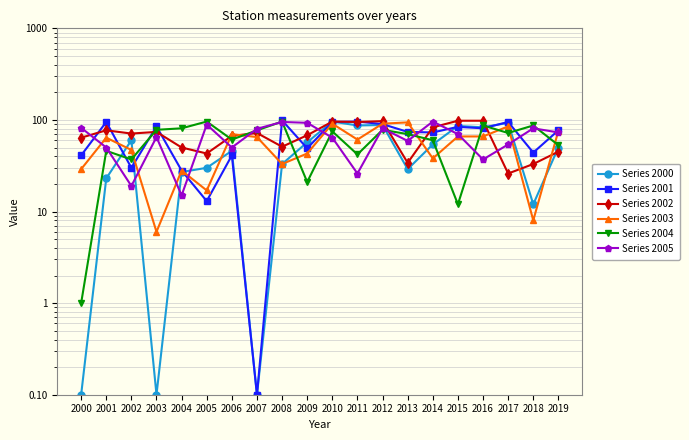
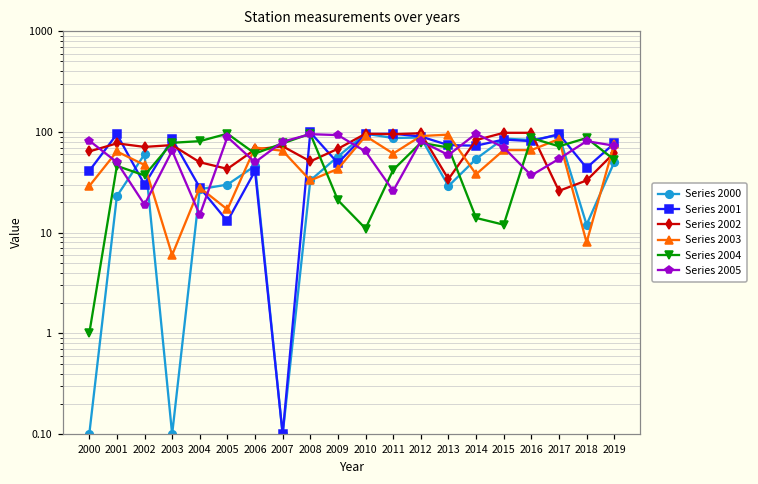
  {
    "Series 2000": {
      "2000": 0.10,
      "2001": 23,
      "2002": 60,
      "2003": 0.10,
      "2005": 30,
      "2006": 50,
      "2009": 60,
      "2011": 90,
      "2013": 29,
      "2014": 50,
      "2018": 12
    },
    "Series 2001": {
      "2000": 40,
      "2001": 100,
      "2002": 30,
      "2003": 90,
      "2005": 13,
      "2006": 40,
      "2009": 50,
      "2014": 70,
      "2018": 40
    },
    "Series 2002": {
      "2000": 60,
      "2001": 80,
      "2002": 70,
      "2004": 50,
      "2005": 40,
      "2007": 70,
      "2008": 50,
      "2009": 70,
      "2012": 100,
      "2013": 34,
      "2014": 80,
      "2015": 100,
      "2016": 100,
      "2017": 26,
      "2018": 33,
-     "2019": 50
+     "2019": 60
    },
    "Series 2003": {
      "2000": 29,
      "2001": 60,
      "2002": 50,
      "2003": 6,
      "2005": 17,
      "2007": 70,
      "2009": 40,
      "2011": 60,
      "2013": 90,
      "2014": 38,
      "2016": 70,
      "2017": 90,
      "2018": 8
    },
    "Series 2004": {
      "2000": 1,
      "2001": 50,
      "2002": 37,
      "2004": 80,
      "2005": 100,
      "2006": 60,
      "2009": 21,
-     "2010": 80,
+     "2010": 11,
      "2011": 40,
-     "2014": 60,
+     "2014": 14,
      "2015": 12,
      "2017": 70,
      "2018": 90
    },
    "Series 2005": {
      "2000": 80,
      "2001": 50,
      "2002": 19,
      "2003": 70,
      "2004": 15,
      "2005": 90,
      "2006": 50,
      "2009": 90,
      "2010": 60,
      "2011": 26,
      "2013": 60,
      "2014": 100,
      "2016": 37,
      "2017": 50,
      "2018": 80
    }
  }
